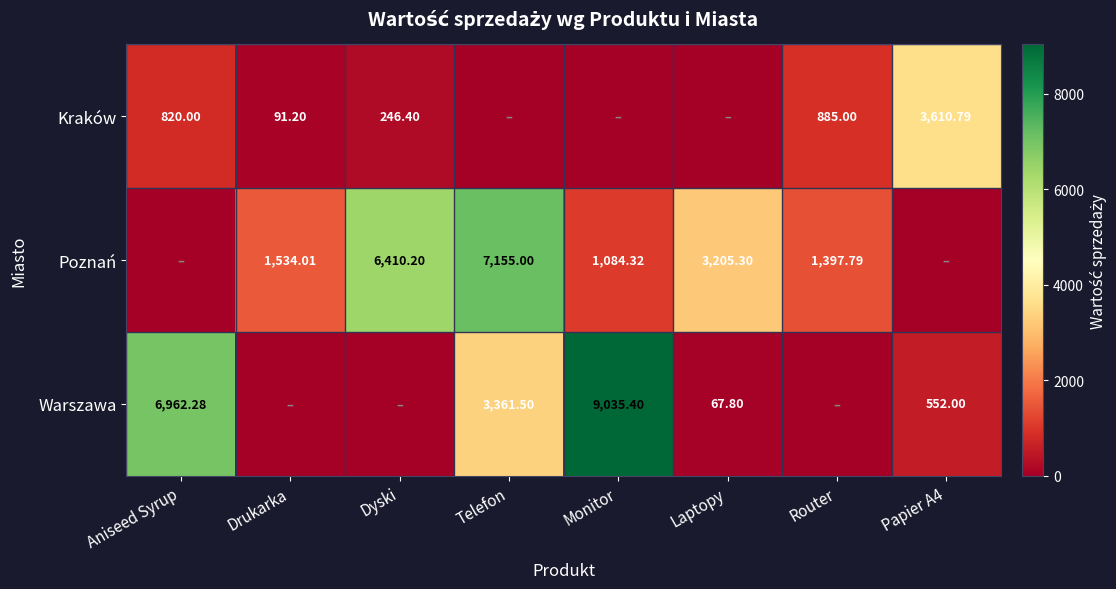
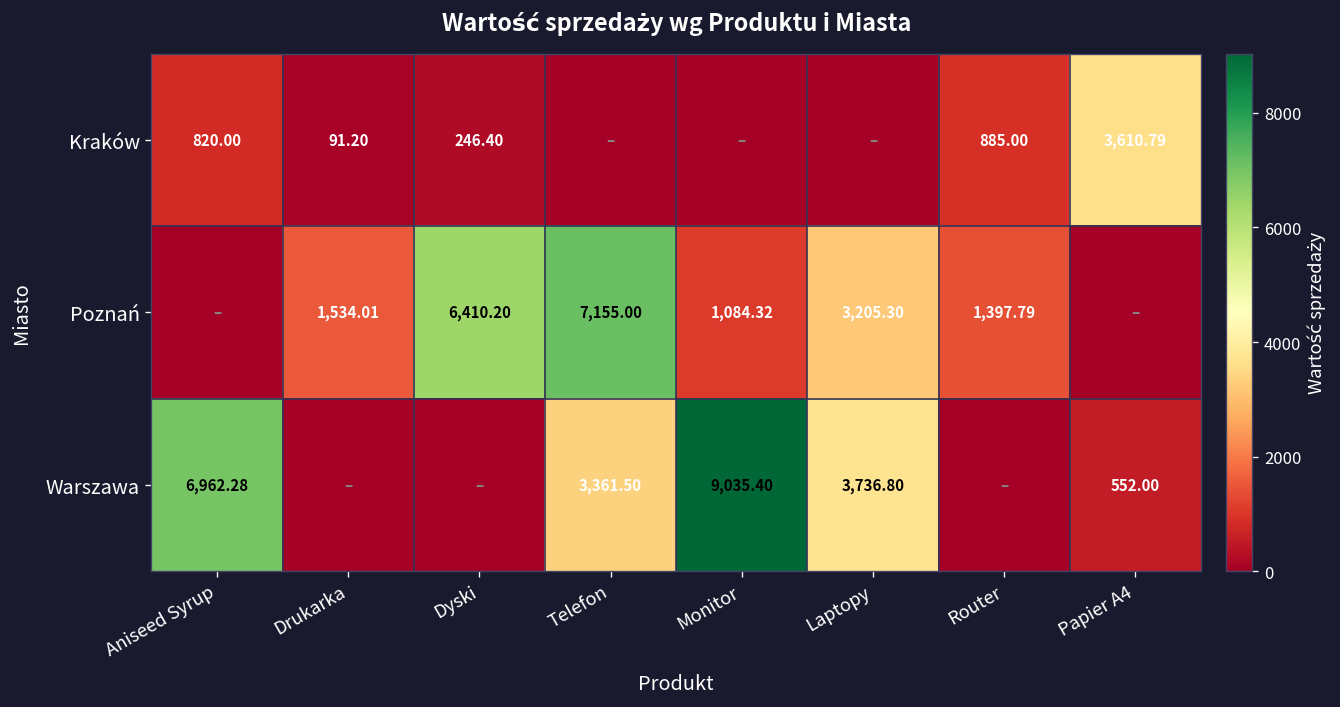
  {
    "Kraków": {
      "Aniseed Syrup": "820.00",
      "Drukarka": "91.20",
      "Dyski": "246.40",
      "Router": "885.00",
      "Papier A4": "3,610.79"
    },
    "Poznań": {
      "Drukarka": "1,534.01",
      "Dyski": "6,410.20",
      "Telefon": "7,155.00",
      "Monitor": "1,084.32",
      "Laptopy": "3,205.30",
      "Router": "1,397.79"
    },
    "Warszawa": {
      "Aniseed Syrup": "6,962.28",
      "Telefon": "3,361.50",
      "Monitor": "9,035.40",
-     "Laptopy": "67.80",
+     "Laptopy": "3,736.80",
      "Papier A4": "552.00"
    }
  }
